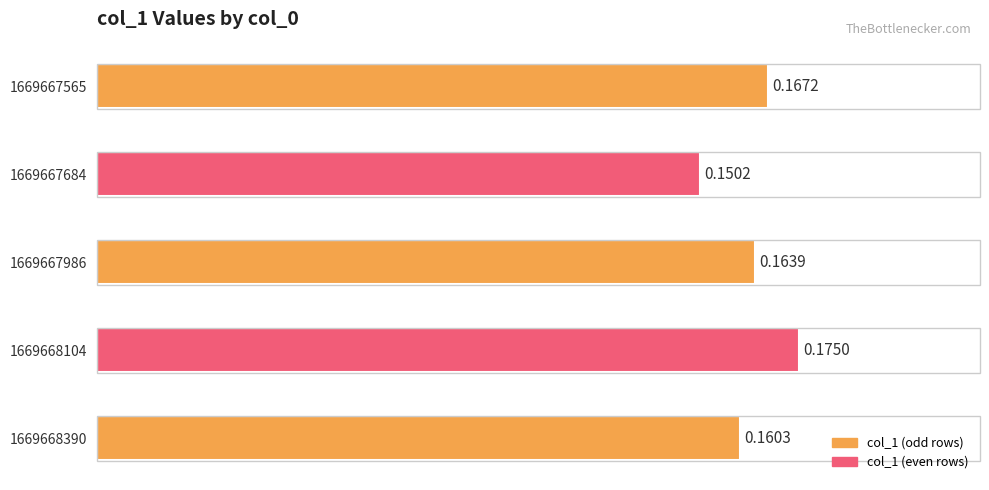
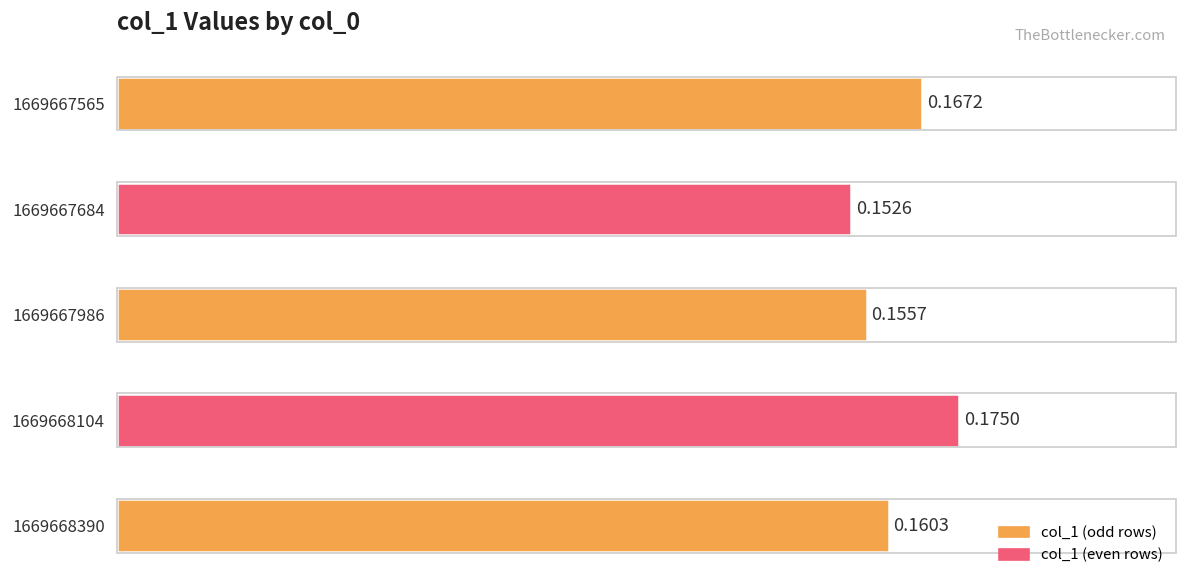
  {
    "1669667565": 0.1672,
-   "1669667684": 0.1502,
-   "1669667986": 0.1639,
+   "1669667684": 0.1526,
+   "1669667986": 0.1557,
    "1669668104": 0.1750,
    "1669668390": 0.1603
  }
